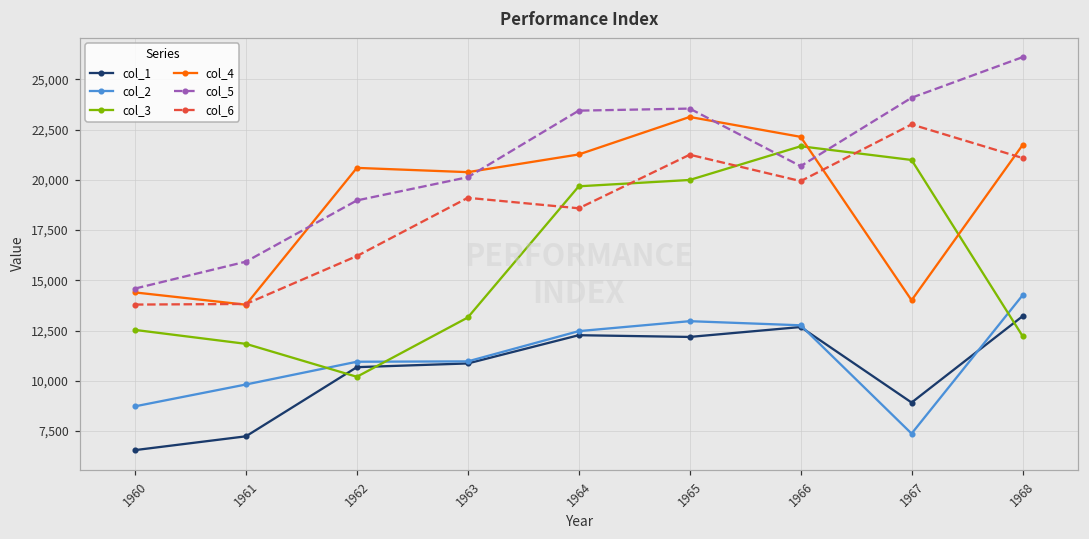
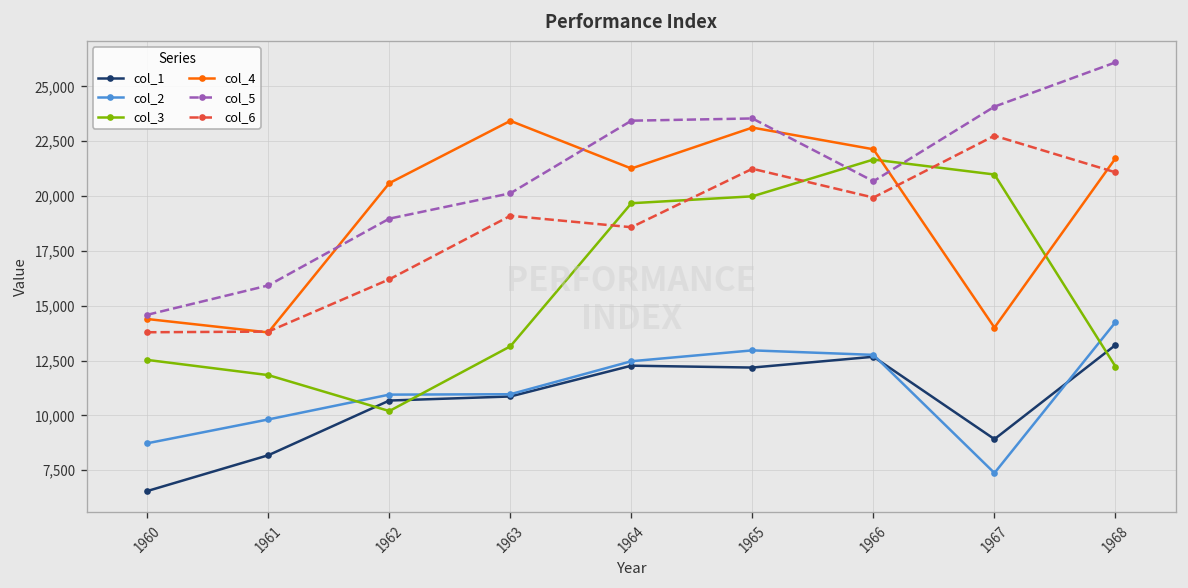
  {
    "col_1": {
      "1960": "6,600",
-     "1961": "7,200",
+     "1961": "8,200",
      "1962": "10,700",
      "1964": "12,300",
      "1965": "12,200",
      "1967": "8,900",
      "1968": "13,200"
    },
    "col_2": {
      "1960": "8,700",
      "1961": "9,800",
      "1962": "10,900",
      "1964": "12,500",
      "1965": "13,000",
      "1967": "7,400",
      "1968": "14,300"
    },
    "col_3": {
      "1960": "12,500",
      "1961": "11,800",
      "1962": "10,200",
      "1963": "13,100",
      "1964": "19,700",
      "1965": "20,000",
      "1966": "21,700",
      "1967": "21,000",
      "1968": "12,200"
    },
    "col_4": {
      "1960": "14,400",
      "1962": "20,600",
-     "1963": "20,400",
+     "1963": "23,400",
      "1964": "21,300",
      "1965": "23,100",
      "1966": "22,100",
      "1967": "14,000",
      "1968": "21,700"
    },
    "col_5": {
      "1960": "14,600",
      "1961": "15,900",
      "1962": "19,000",
      "1963": "20,100",
      "1964": "23,400",
      "1965": "23,500",
      "1966": "20,700",
      "1967": "24,100",
      "1968": "26,100"
    },
    "col_6": {
      "1960": "13,800",
      "1962": "16,200",
      "1963": "19,100",
      "1964": "18,600",
      "1965": "21,200",
      "1966": "19,900",
      "1967": "22,800",
      "1968": "21,100"
    }
  }
